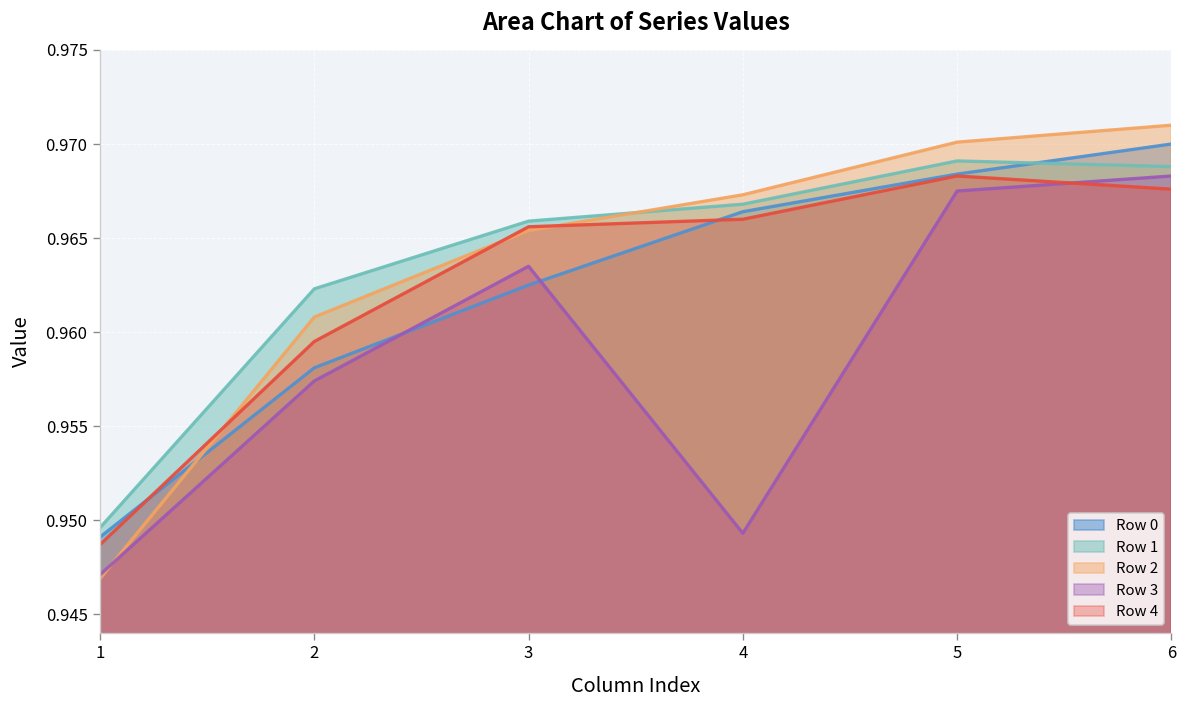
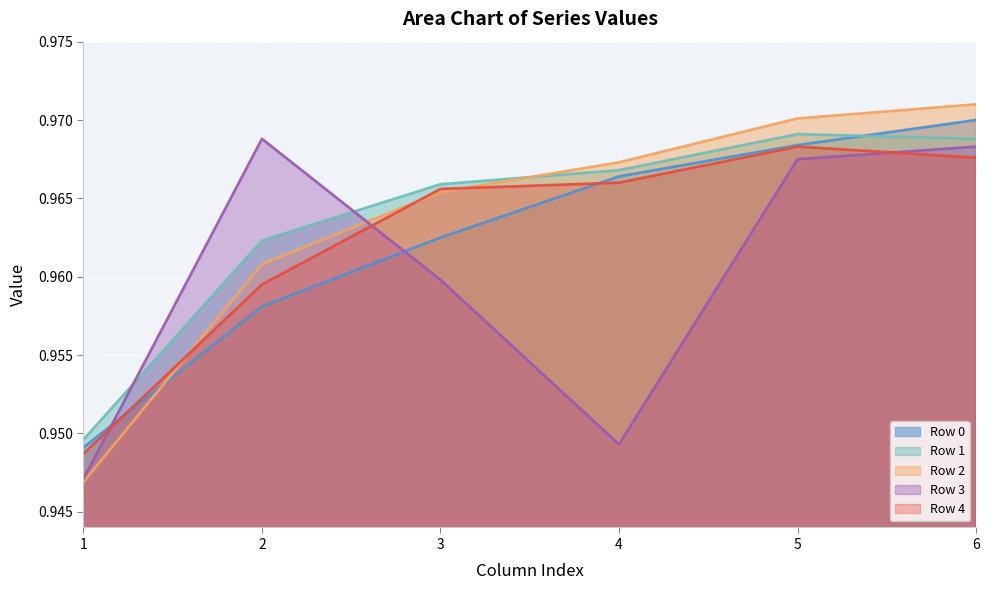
  {
    "Row 3": {
      "1": 0.9471,
-     "2": 0.9574,
-     "3": 0.9635,
+     "2": 0.9688,
+     "3": 0.9598,
      "4": 0.9493,
      "5": 0.9675,
      "6": 0.9683
    }
  }
